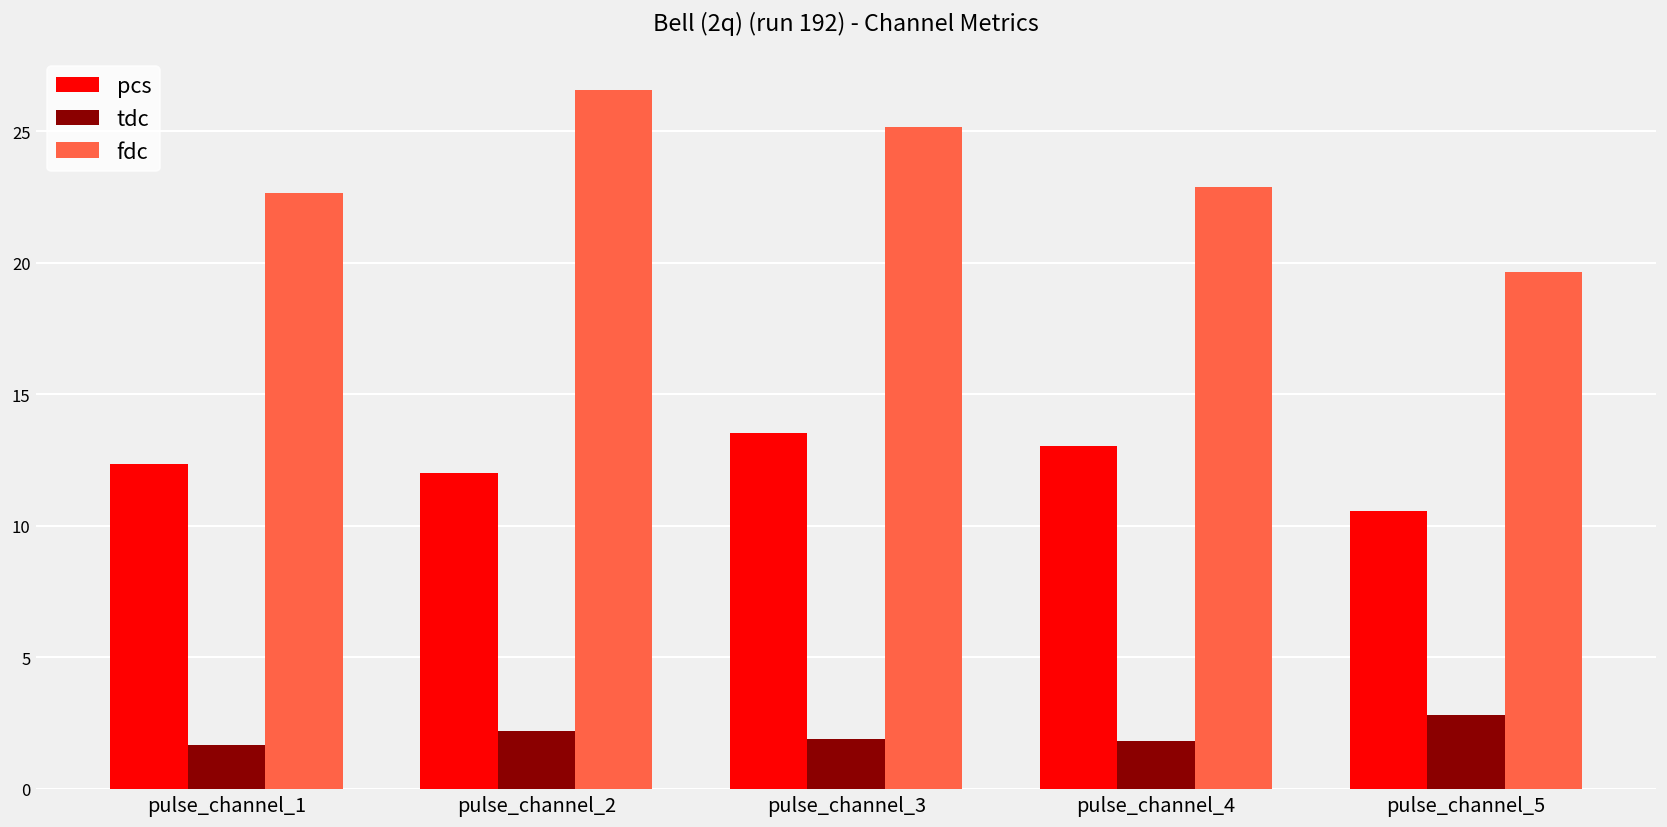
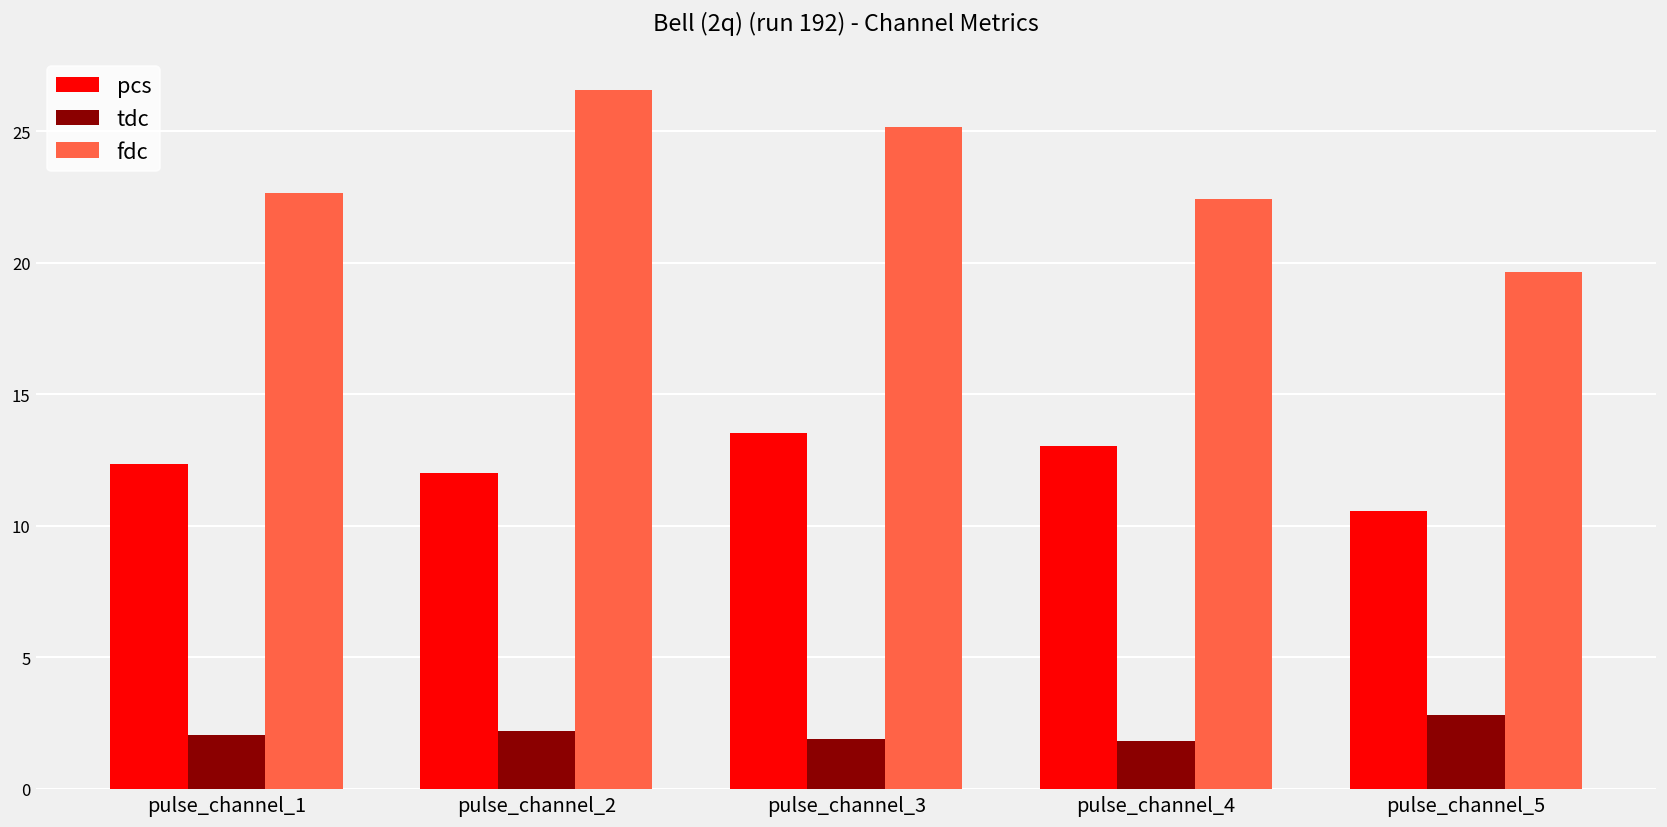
  {
    "pcs": {
      "pulse_channel_1": 12.4,
      "pulse_channel_2": 12.0,
      "pulse_channel_3": 13.5,
      "pulse_channel_4": 13.0,
      "pulse_channel_5": 10.6
    },
    "tdc": {
-     "pulse_channel_1": 1.7,
+     "pulse_channel_1": 2.0,
      "pulse_channel_2": 2.2,
      "pulse_channel_3": 1.9,
      "pulse_channel_4": 1.8,
      "pulse_channel_5": 2.8
    },
    "fdc": {
      "pulse_channel_1": 22.7,
      "pulse_channel_2": 26.6,
      "pulse_channel_3": 25.2,
-     "pulse_channel_4": 22.9,
+     "pulse_channel_4": 22.4,
      "pulse_channel_5": 19.7
    }
  }
